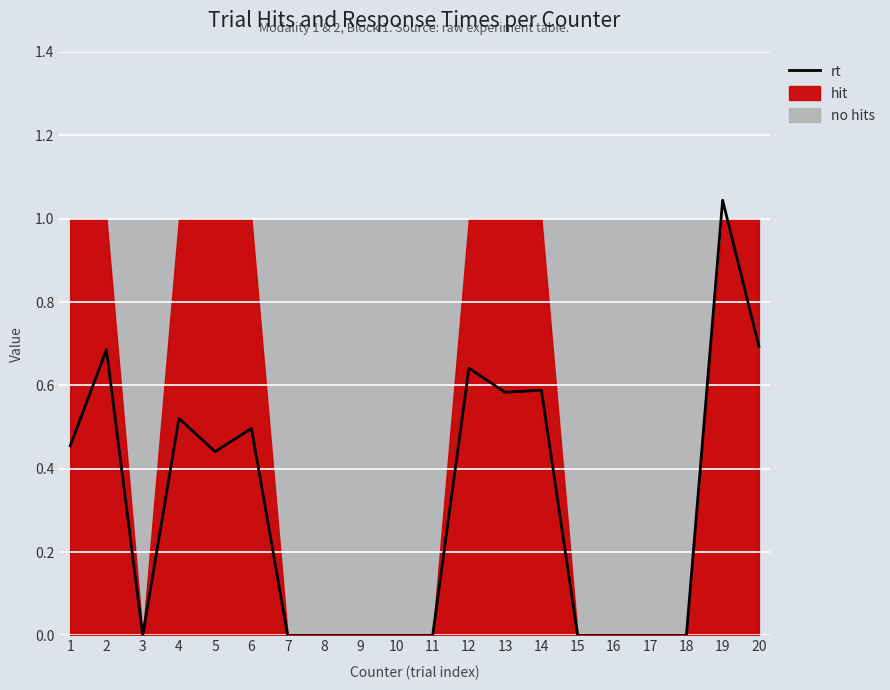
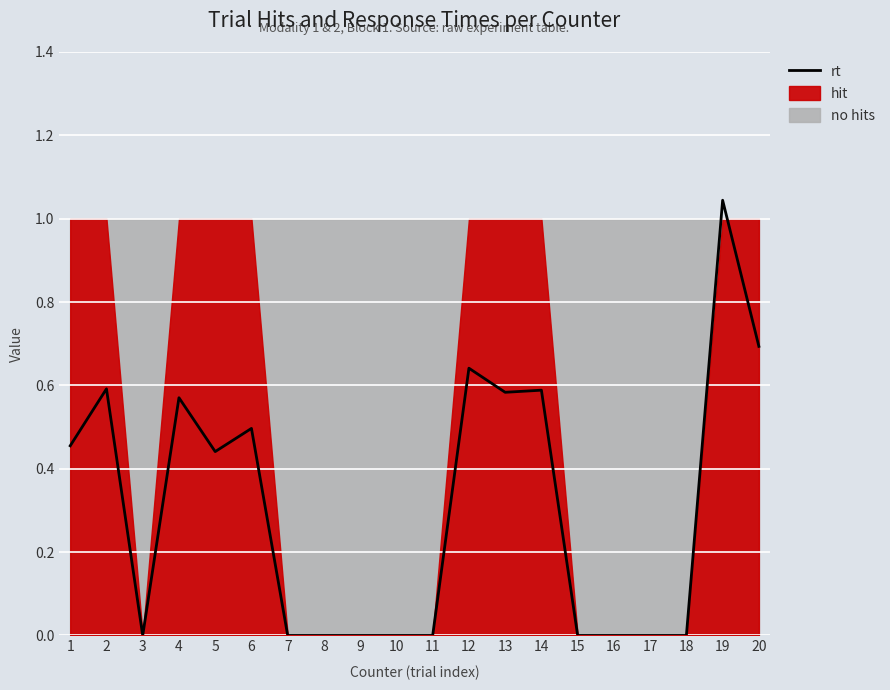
  {
    "rt": {
      "1": 0.46,
-     "2": 0.69,
-     "4": 0.52,
+     "2": 0.59,
+     "4": 0.57,
      "5": 0.44,
      "6": 0.50,
      "12": 0.64,
      "13": 0.58,
      "14": 0.59,
      "19": 1.04,
      "20": 0.69
    }
  }
